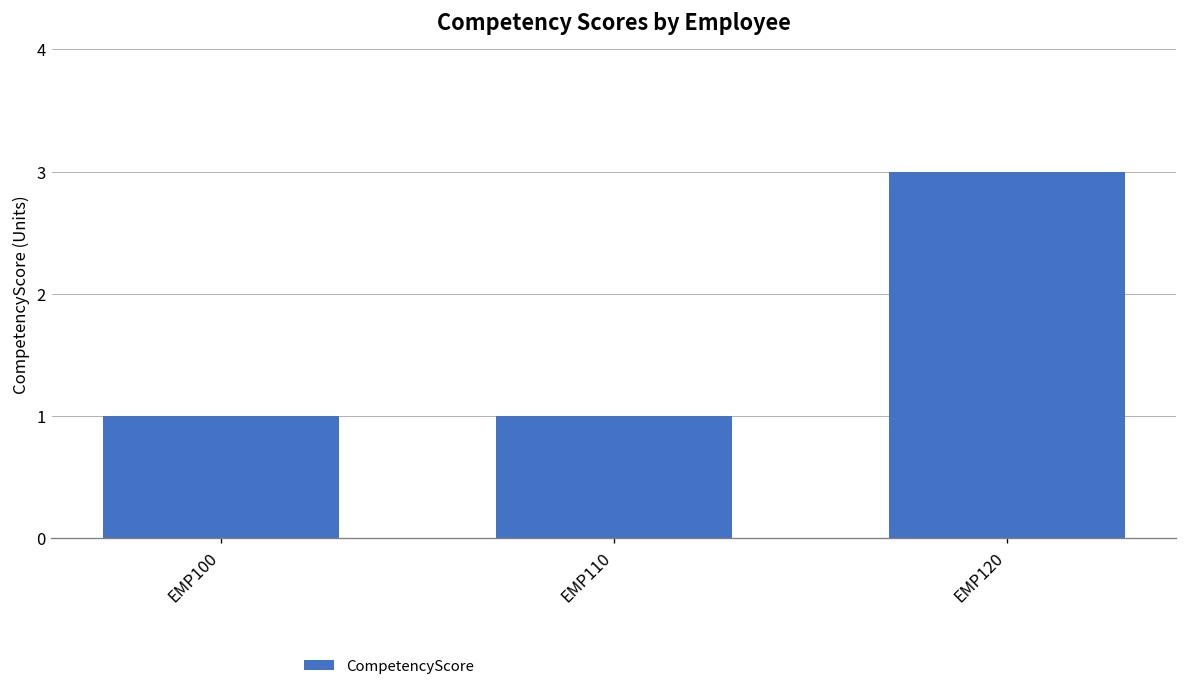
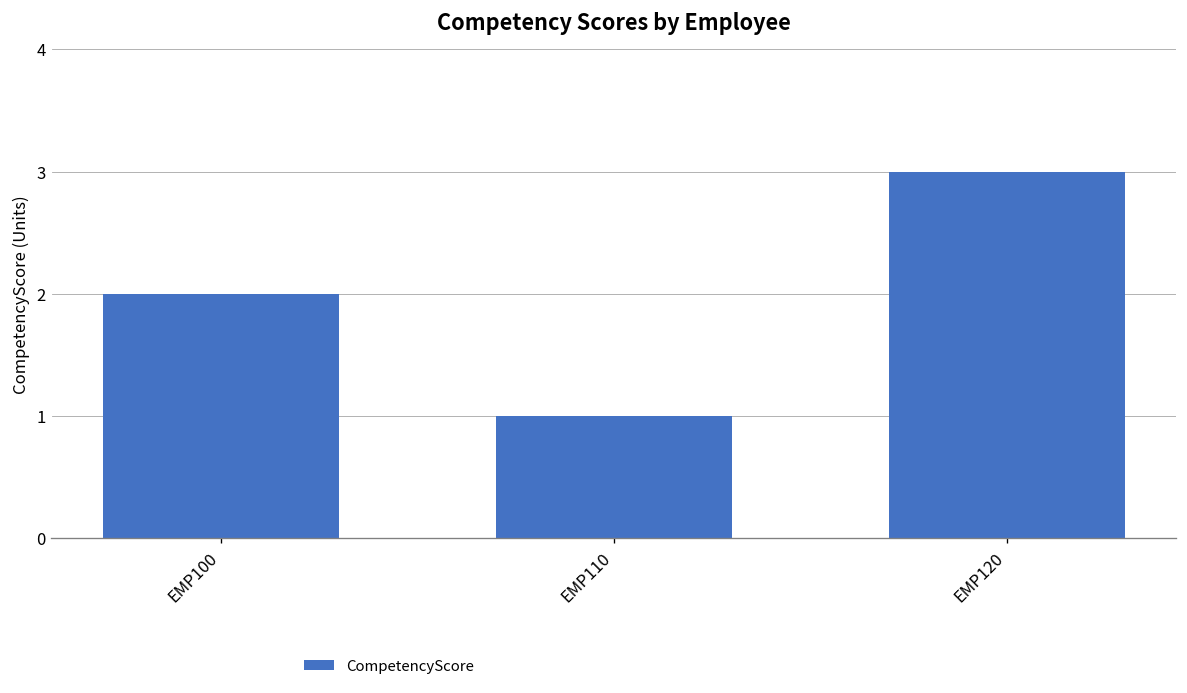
  {
-   "EMP100": 1,
+   "EMP100": 2,
    "EMP110": 1,
    "EMP120": 3
  }
